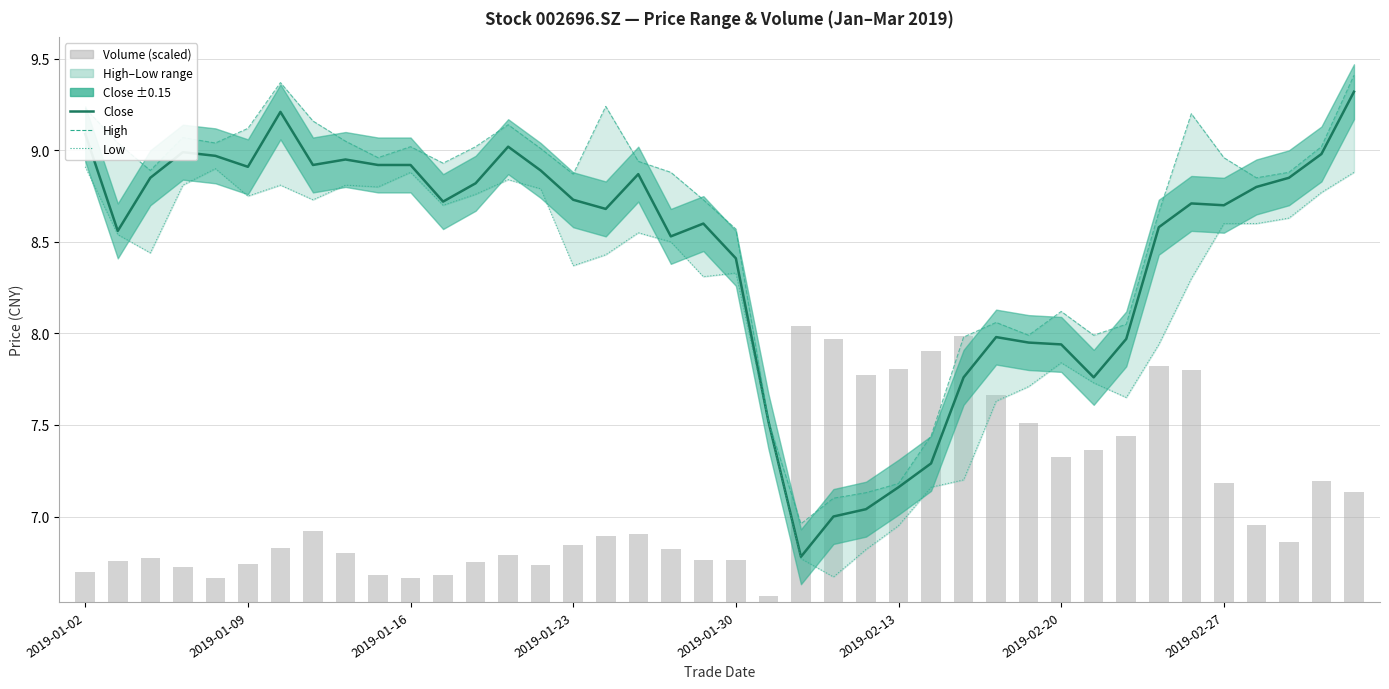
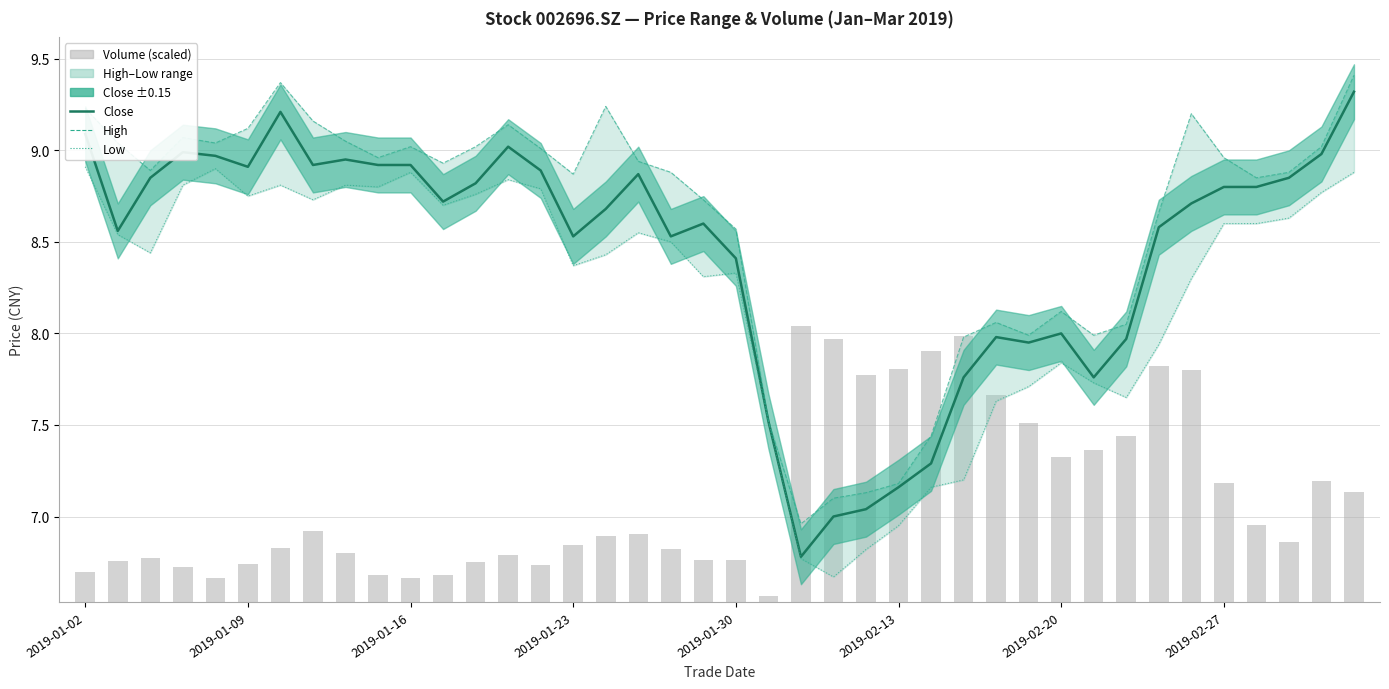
  {
    "Close": {
      "2019-01-09": 8.91,
      "2019-01-16": 8.92,
-     "2019-01-23": 8.73,
+     "2019-01-23": 8.53,
      "2019-01-30": 8.41,
      "2019-02-13": 7.16,
-     "2019-02-20": 7.94,
-     "2019-02-27": 8.7
+     "2019-02-20": 8.00,
+     "2019-02-27": 8.8
    }
  }
